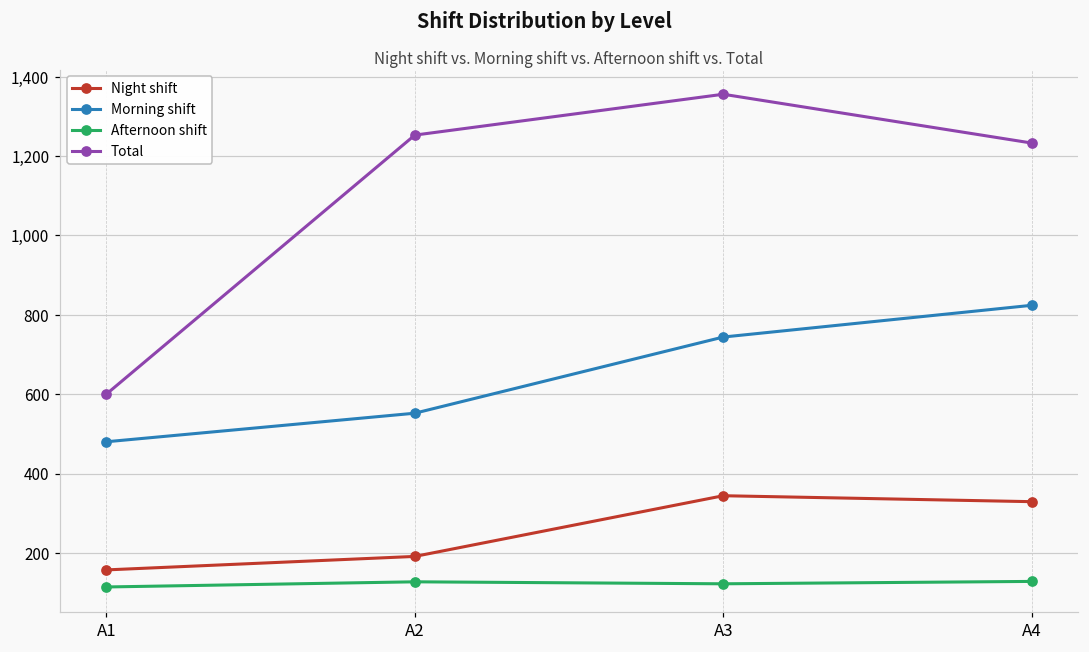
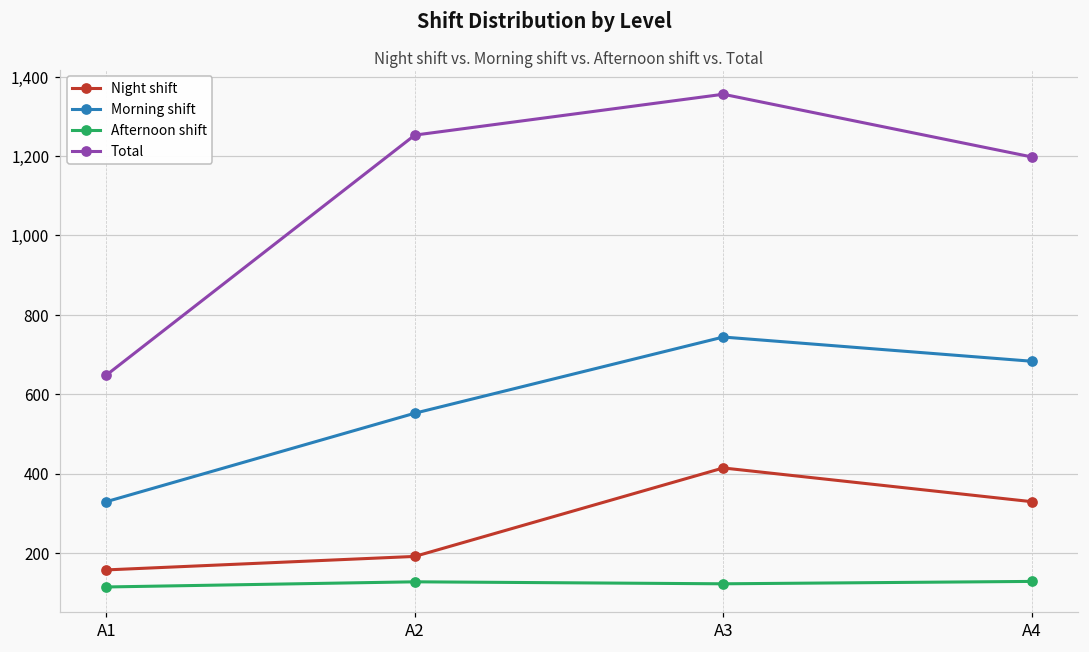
  {
    "Night shift": {
      "A1": "160",
      "A2": "190",
-     "A3": "340",
+     "A3": "410",
      "A4": "330"
    },
    "Morning shift": {
-     "A1": "480",
+     "A1": "330",
      "A2": "550",
      "A3": "740",
-     "A4": "820"
+     "A4": "680"
    },
    "Afternoon shift": {
      "A1": "110",
      "A2": "130",
      "A3": "120",
      "A4": "130"
    },
    "Total": {
-     "A1": "600",
+     "A1": "650",
      "A2": "1,250",
      "A3": "1,360",
-     "A4": "1,230"
+     "A4": "1,200"
    }
  }
